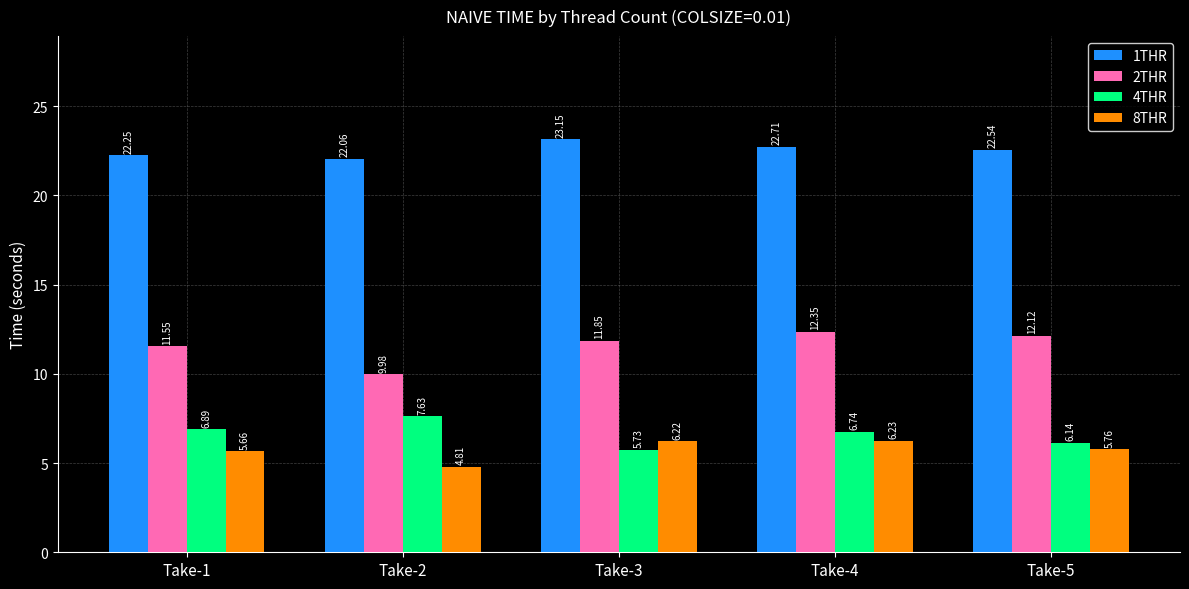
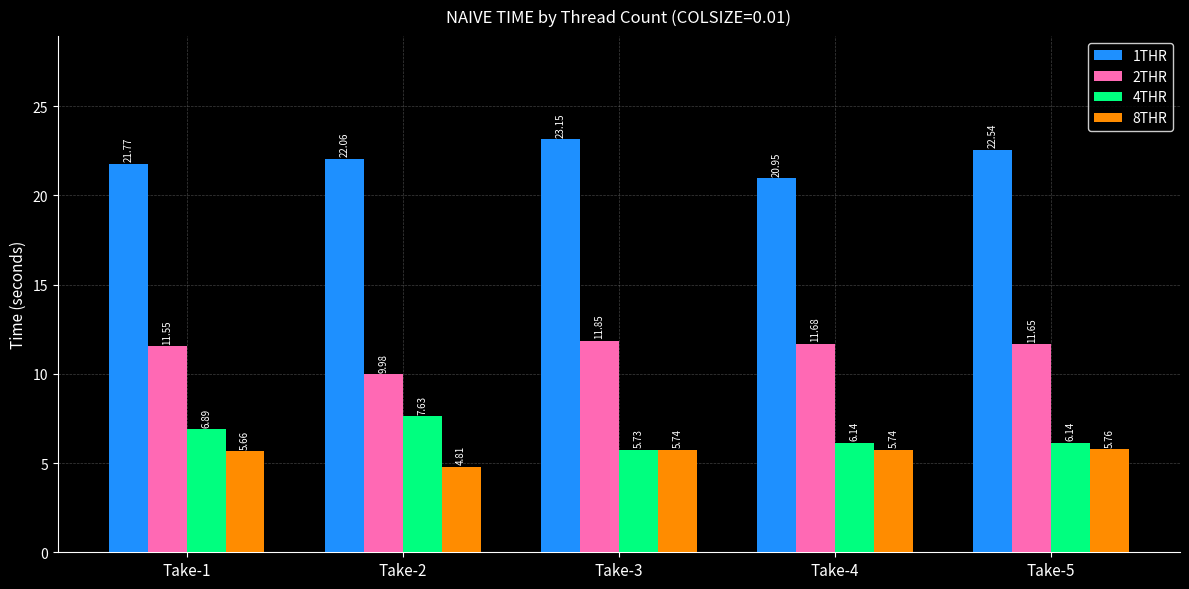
  {
    "1THR": {
-     "Take-1": 22.25,
+     "Take-1": 21.77,
      "Take-2": 22.06,
      "Take-3": 23.15,
-     "Take-4": 22.71,
+     "Take-4": 20.95,
      "Take-5": 22.54
    },
    "2THR": {
      "Take-1": 11.55,
      "Take-2": 9.98,
      "Take-3": 11.85,
-     "Take-4": 12.35,
-     "Take-5": 12.12
+     "Take-4": 11.68,
+     "Take-5": 11.65
    },
    "4THR": {
      "Take-1": 6.89,
      "Take-2": 7.63,
      "Take-3": 5.73,
-     "Take-4": 6.74,
+     "Take-4": 6.14,
      "Take-5": 6.14
    },
    "8THR": {
      "Take-1": 5.66,
      "Take-2": 4.81,
-     "Take-3": 6.22,
-     "Take-4": 6.23,
+     "Take-3": 5.74,
+     "Take-4": 5.74,
      "Take-5": 5.76
    }
  }
